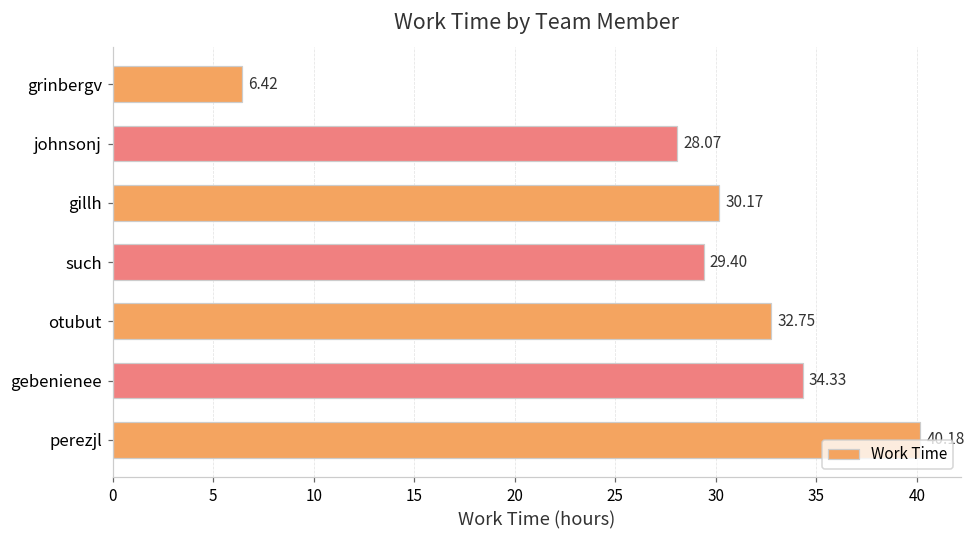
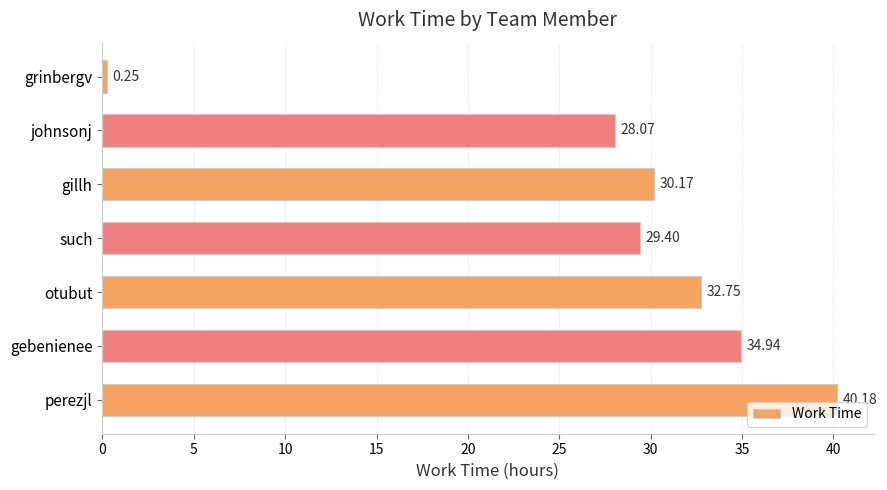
  {
-   "grinbergv": 6.42,
+   "grinbergv": 0.25,
    "johnsonj": 28.07,
    "gillh": 30.17,
    "such": 29.40,
    "otubut": 32.75,
-   "gebenienee": 34.33
+   "gebenienee": 34.94
  }
